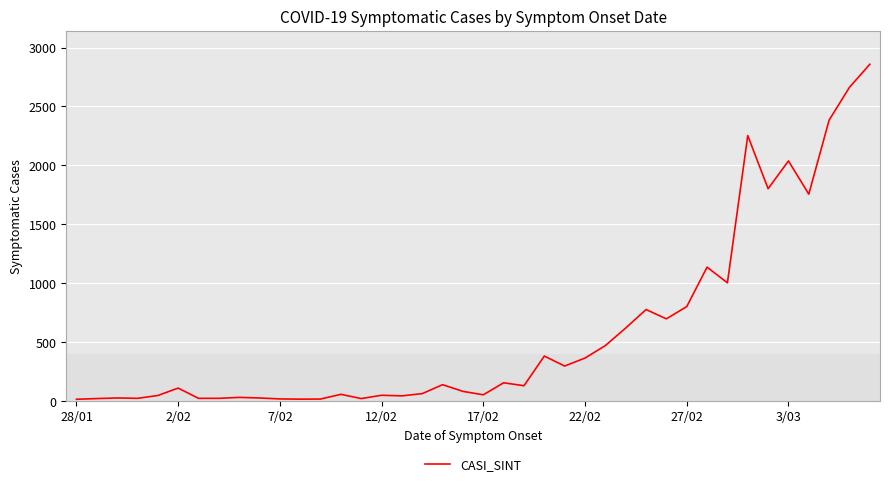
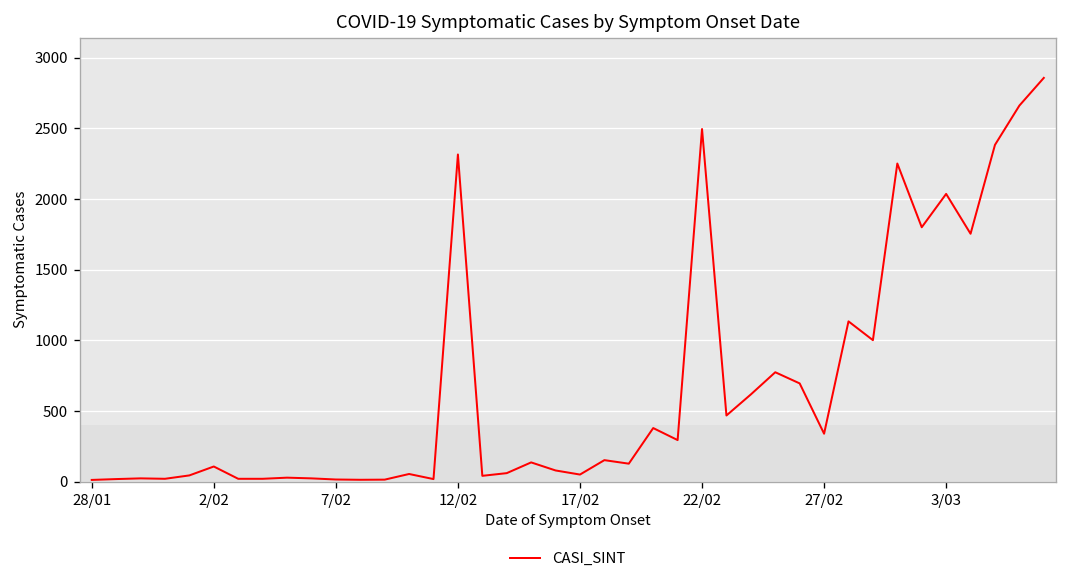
  {
    "28/01": 10,
    "2/02": 110,
    "7/02": 20,
-   "12/02": 50,
+   "12/02": 2320,
    "17/02": 50,
-   "22/02": 360,
-   "27/02": 800,
+   "22/02": 2500,
+   "27/02": 340,
    "3/03": 2040
  }
